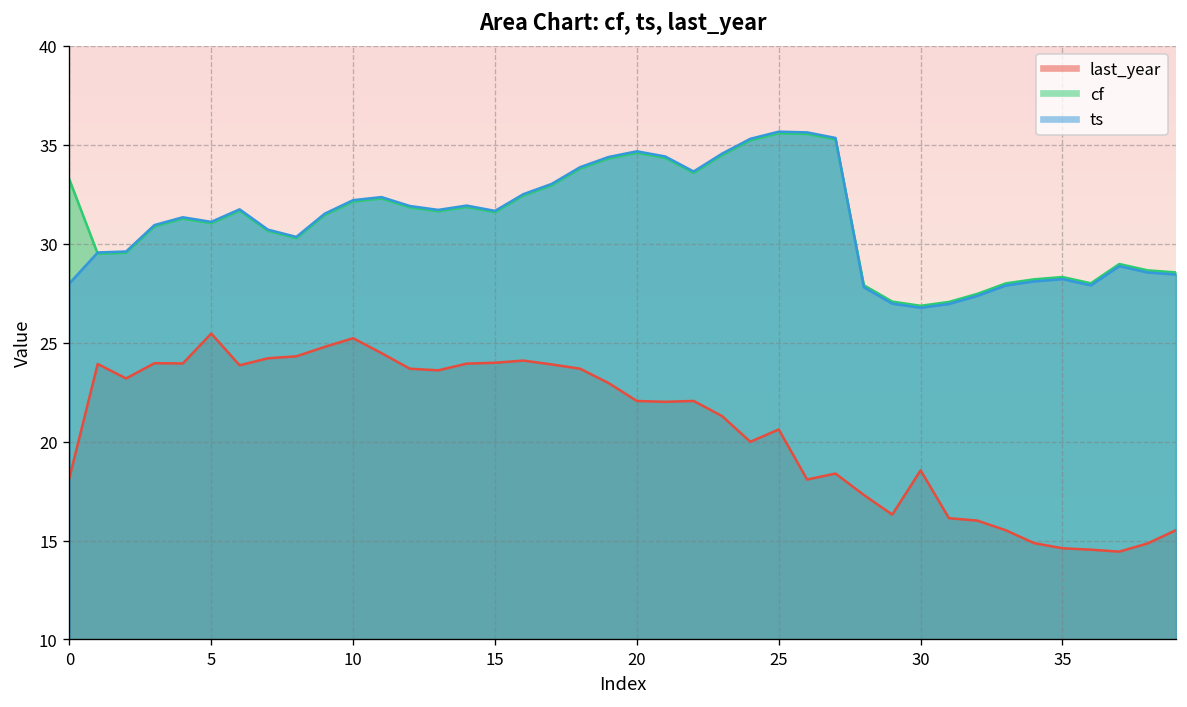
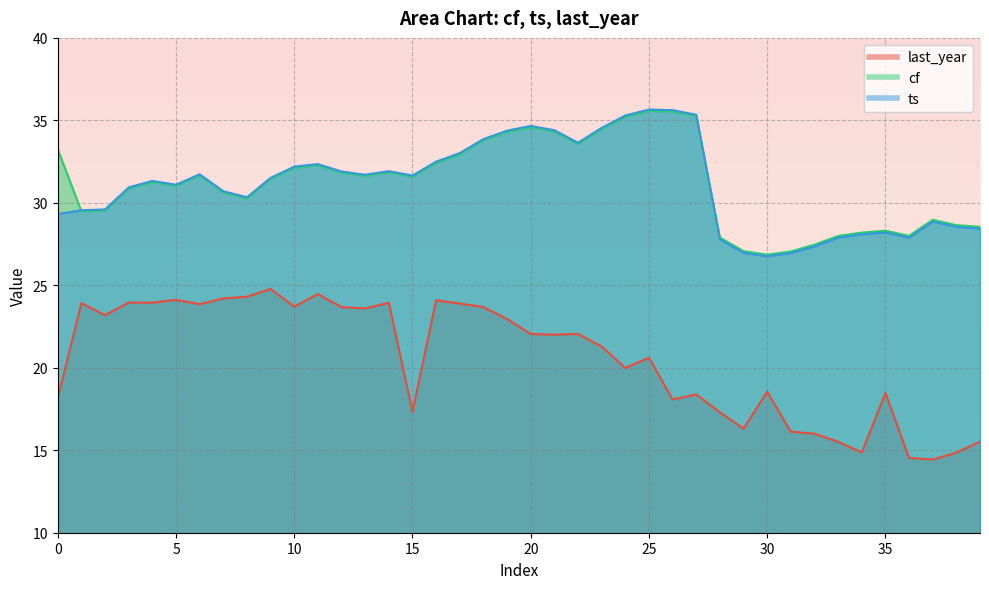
  {
    "last_year": {
      "0": 18.2,
-     "5": 25.5,
-     "10": 25.2,
-     "15": 24.0,
+     "5": 24.1,
+     "10": 23.7,
+     "15": 17.3,
      "20": 22.0,
      "25": 20.6,
      "30": 18.5,
-     "35": 14.6
+     "35": 18.5
    },
    "cf": {
      "0": 33.2
    },
    "ts": {
-     "0": 28.0
+     "0": 29.3
    }
  }
